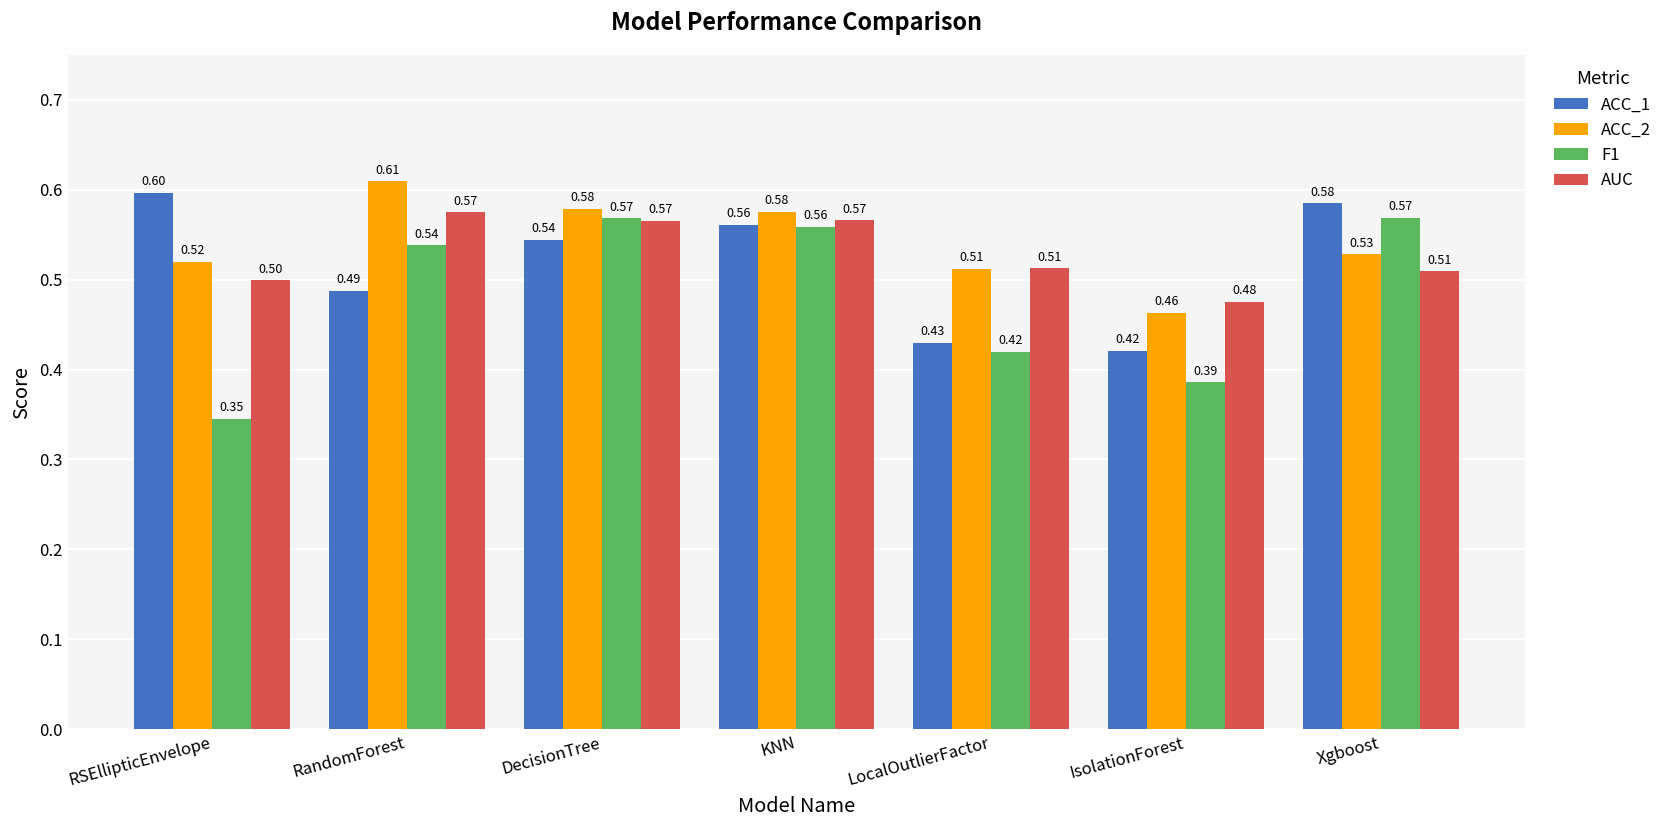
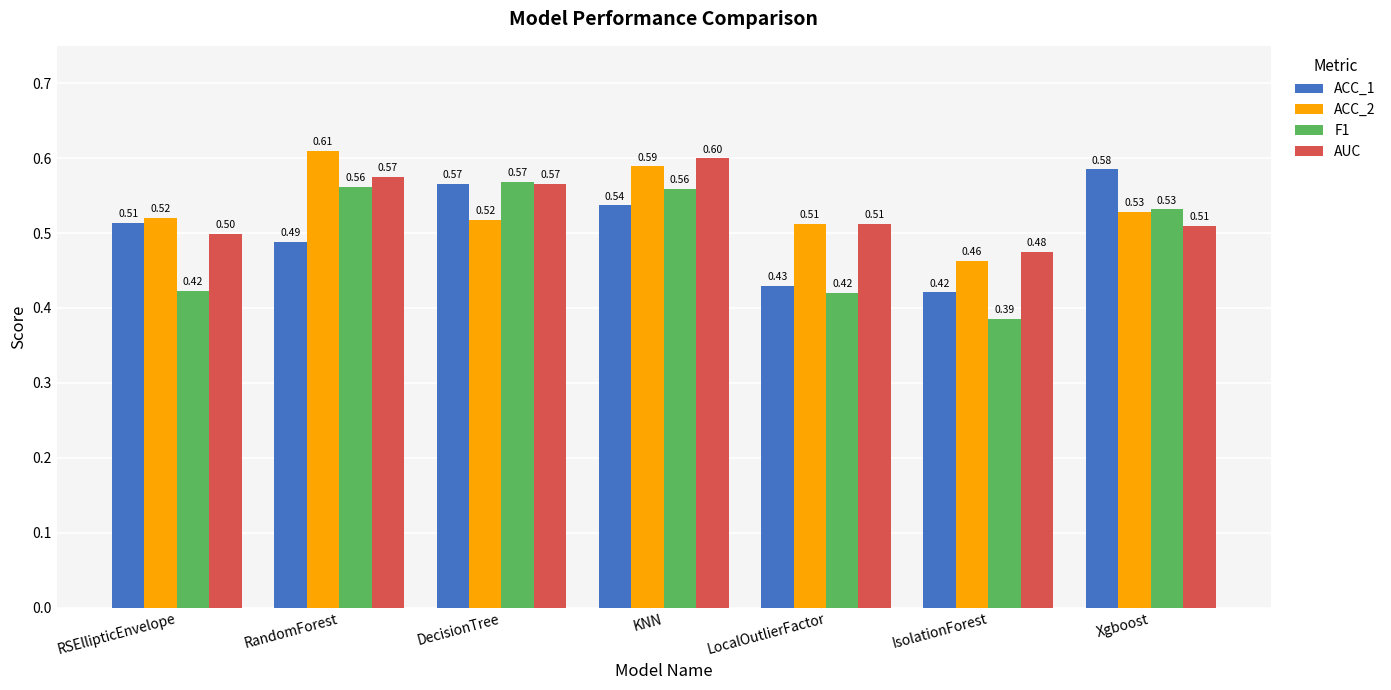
  {
    "ACC_1": {
-     "RSEllipticEnvelope": 0.60,
+     "RSEllipticEnvelope": 0.51,
      "RandomForest": 0.49,
-     "DecisionTree": 0.54,
-     "KNN": 0.56,
+     "DecisionTree": 0.57,
+     "KNN": 0.54,
      "LocalOutlierFactor": 0.43,
      "IsolationForest": 0.42,
      "Xgboost": 0.58
    },
    "ACC_2": {
      "RSEllipticEnvelope": 0.52,
      "RandomForest": 0.61,
-     "DecisionTree": 0.58,
-     "KNN": 0.58,
+     "DecisionTree": 0.52,
+     "KNN": 0.59,
      "LocalOutlierFactor": 0.51,
      "IsolationForest": 0.46,
      "Xgboost": 0.53
    },
    "F1": {
-     "RSEllipticEnvelope": 0.35,
-     "RandomForest": 0.54,
+     "RSEllipticEnvelope": 0.42,
+     "RandomForest": 0.56,
      "DecisionTree": 0.57,
      "KNN": 0.56,
      "LocalOutlierFactor": 0.42,
      "IsolationForest": 0.39,
-     "Xgboost": 0.57
+     "Xgboost": 0.53
    },
    "AUC": {
      "RSEllipticEnvelope": 0.50,
      "RandomForest": 0.57,
      "DecisionTree": 0.57,
-     "KNN": 0.57,
+     "KNN": 0.60,
      "LocalOutlierFactor": 0.51,
      "IsolationForest": 0.48,
      "Xgboost": 0.51
    }
  }
